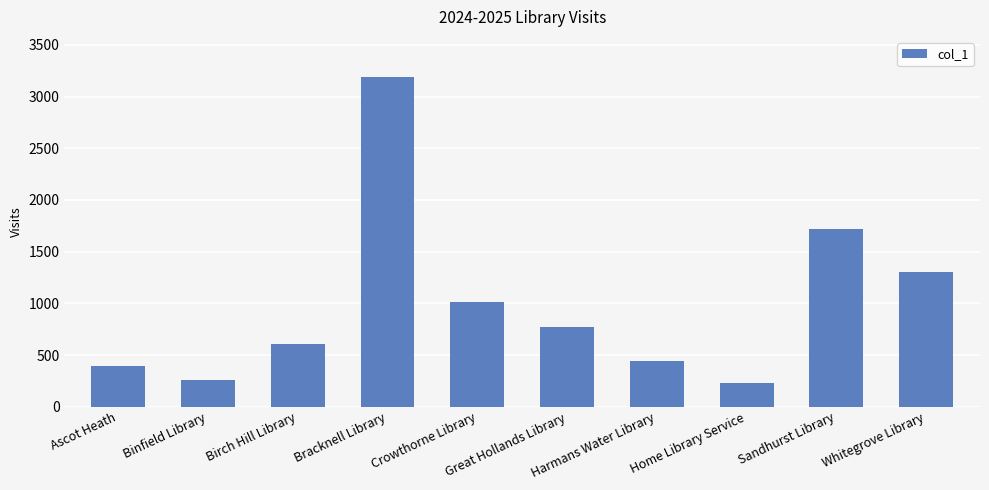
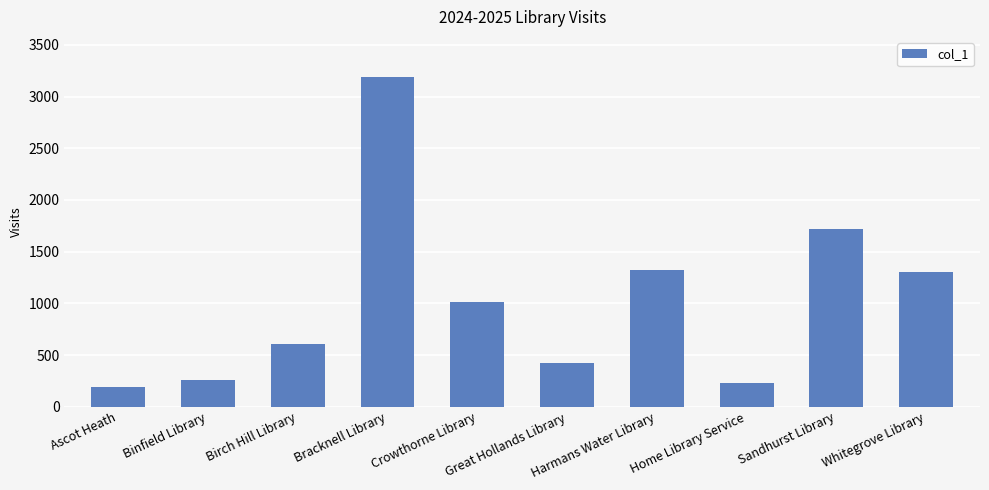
  {
-   "Ascot Heath": 400,
+   "Ascot Heath": 190,
    "Binfield Library": 260,
    "Birch Hill Library": 610,
    "Bracknell Library": 3200,
    "Crowthorne Library": 1010,
-   "Great Hollands Library": 770,
-   "Harmans Water Library": 440,
+   "Great Hollands Library": 420,
+   "Harmans Water Library": 1330,
    "Home Library Service": 230,
    "Sandhurst Library": 1720,
    "Whitegrove Library": 1310
  }
